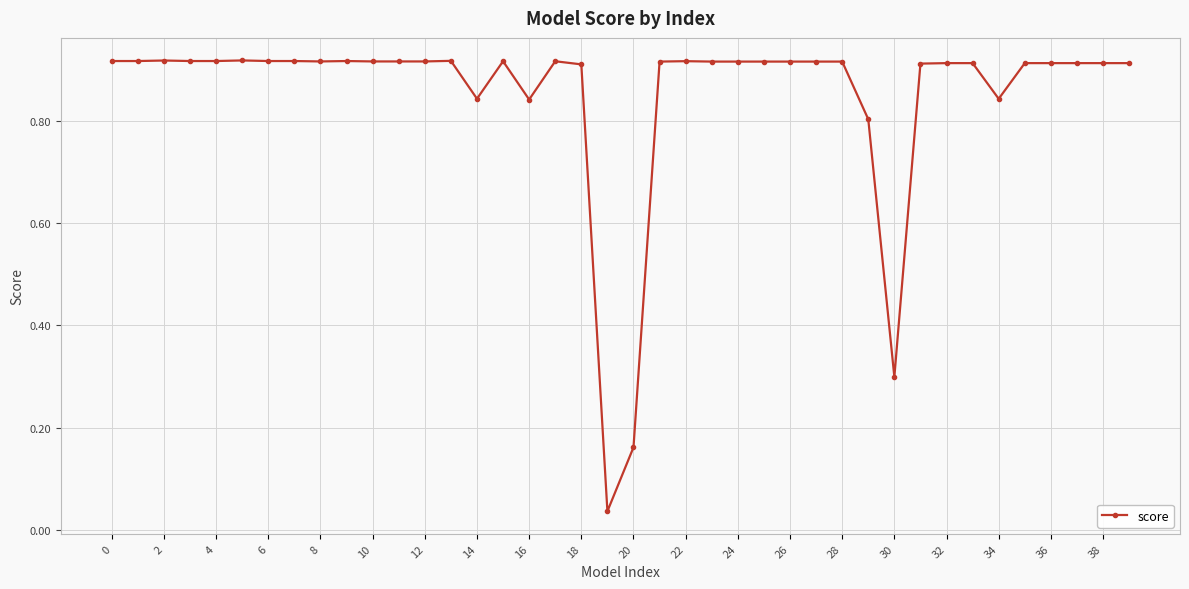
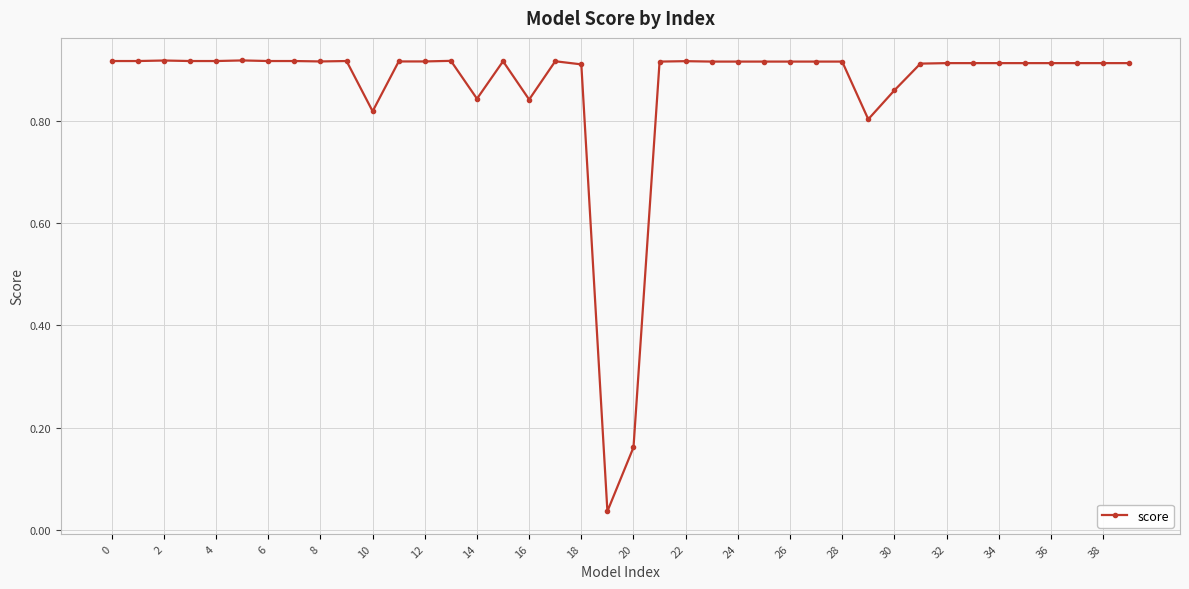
  {
    "0": 0.92,
    "2": 0.92,
    "4": 0.92,
    "6": 0.92,
    "8": 0.92,
-   "10": 0.92,
+   "10": 0.82,
    "12": 0.92,
    "14": 0.84,
    "16": 0.84,
    "18": 0.91,
    "20": 0.16,
    "22": 0.92,
    "24": 0.92,
    "26": 0.92,
    "28": 0.92,
-   "30": 0.30,
+   "30": 0.86,
    "32": 0.91,
-   "34": 0.84,
+   "34": 0.91,
    "36": 0.91,
    "38": 0.91
  }
